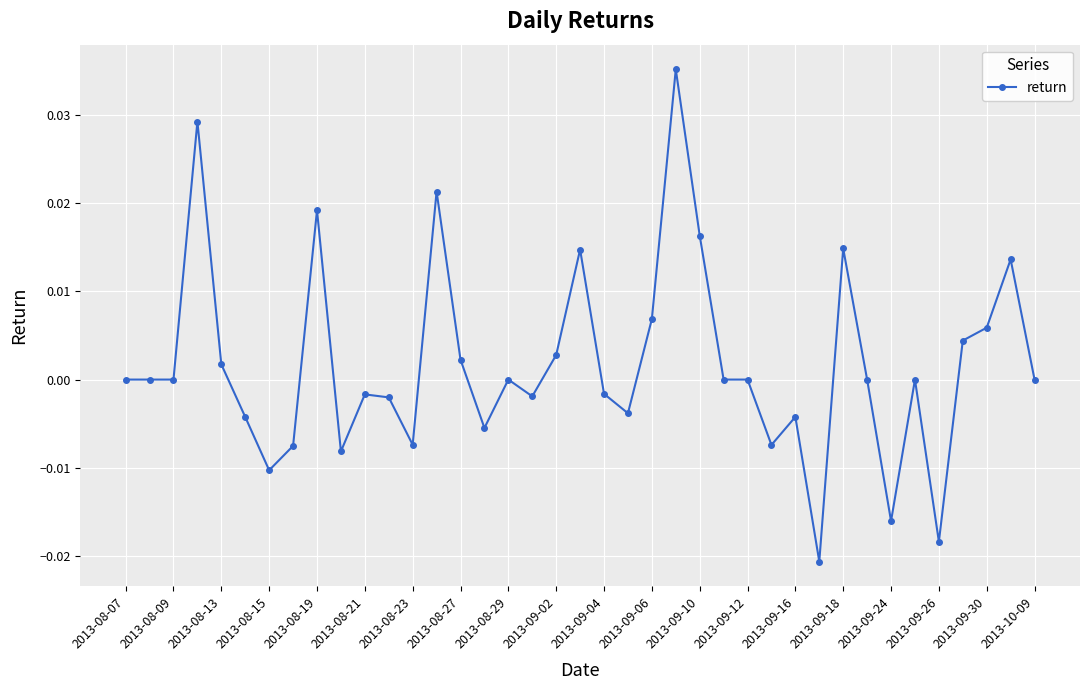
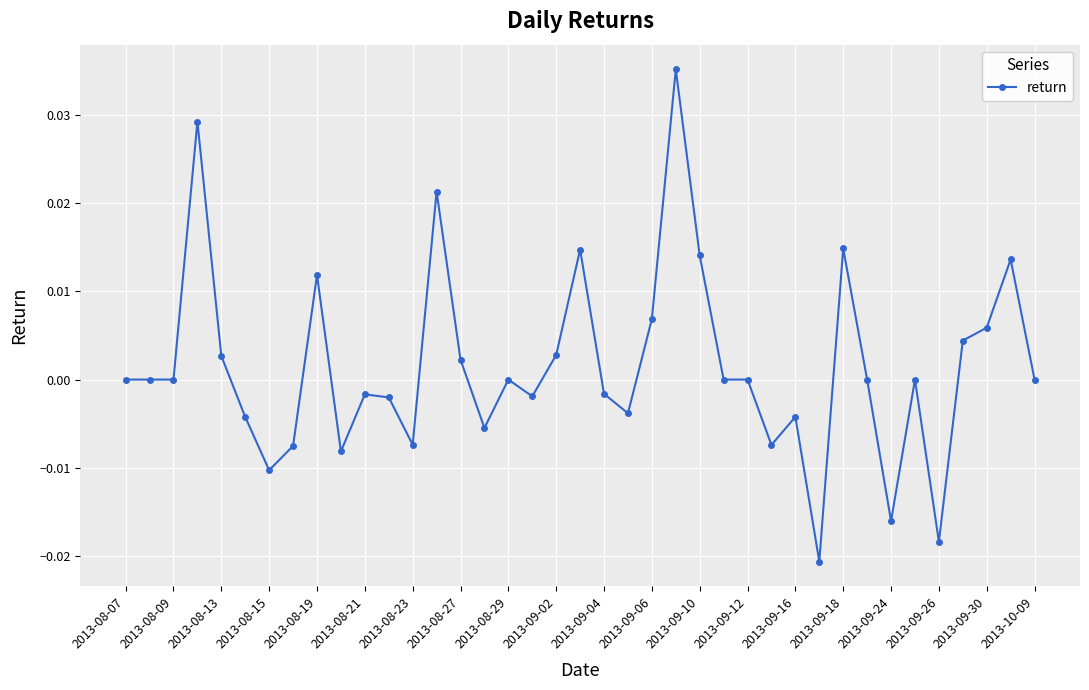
  {
    "2013-08-07": 0.000,
    "2013-08-09": 0.000,
-   "2013-08-13": 0.002,
+   "2013-08-13": 0.003,
    "2013-08-15": -0.010,
-   "2013-08-19": 0.019,
+   "2013-08-19": 0.012,
    "2013-08-21": -0.002,
    "2013-08-23": -0.007,
    "2013-08-27": 0.002,
    "2013-08-29": 0.000,
    "2013-09-02": 0.003,
    "2013-09-04": -0.002,
    "2013-09-06": 0.007,
-   "2013-09-10": 0.016,
+   "2013-09-10": 0.014,
    "2013-09-12": 0.000,
    "2013-09-16": -0.004,
    "2013-09-18": 0.015,
    "2013-09-24": -0.016,
    "2013-09-26": -0.018,
    "2013-09-30": 0.006,
    "2013-10-09": 0.000
  }
